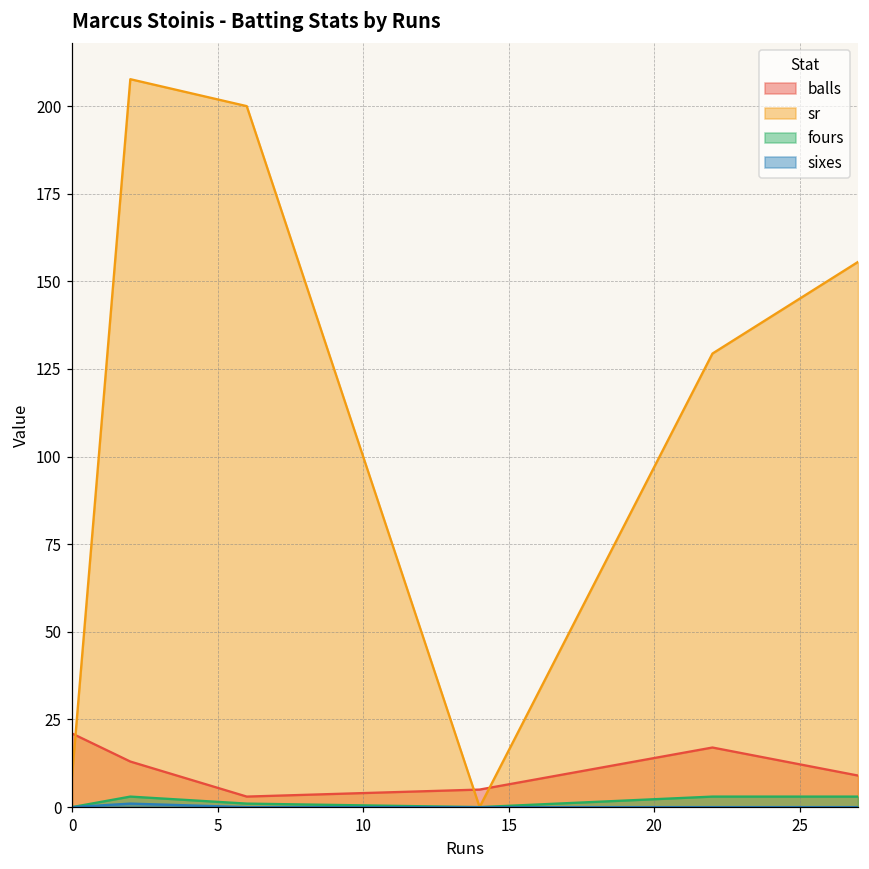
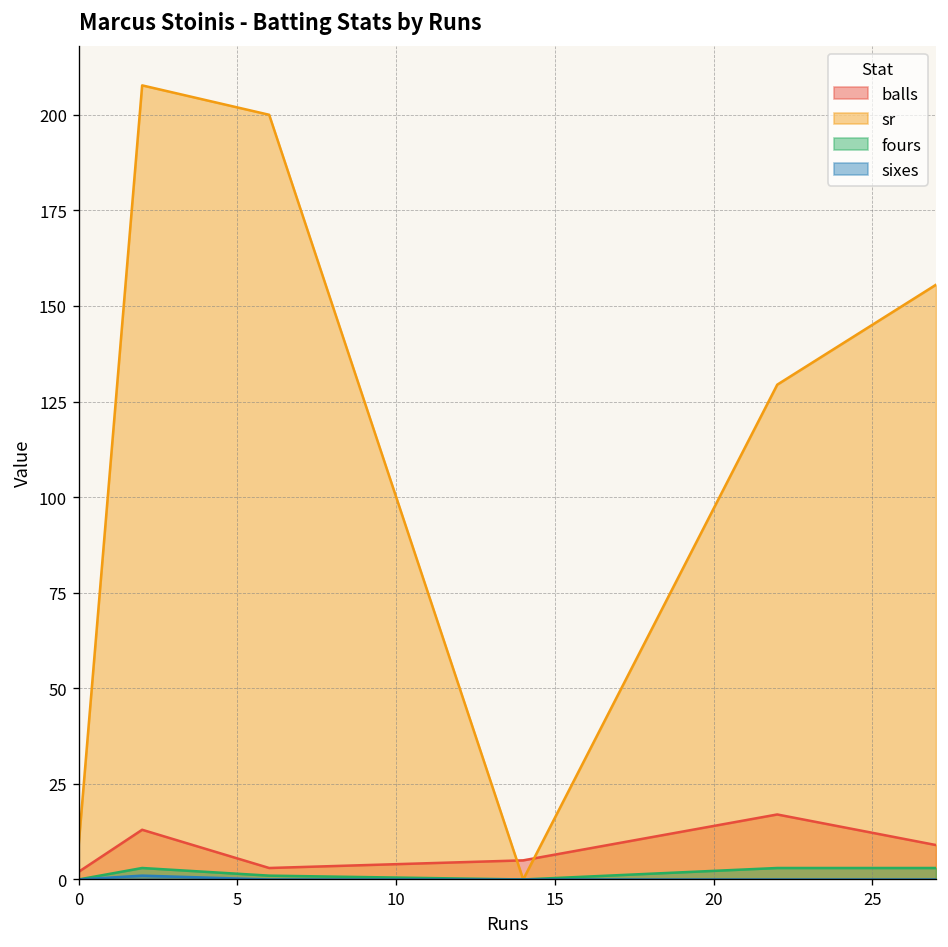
  {
    "balls": {
-     "0": 21
+     "0": 2
    },
    "sr": {
      "0": 9
    }
  }
